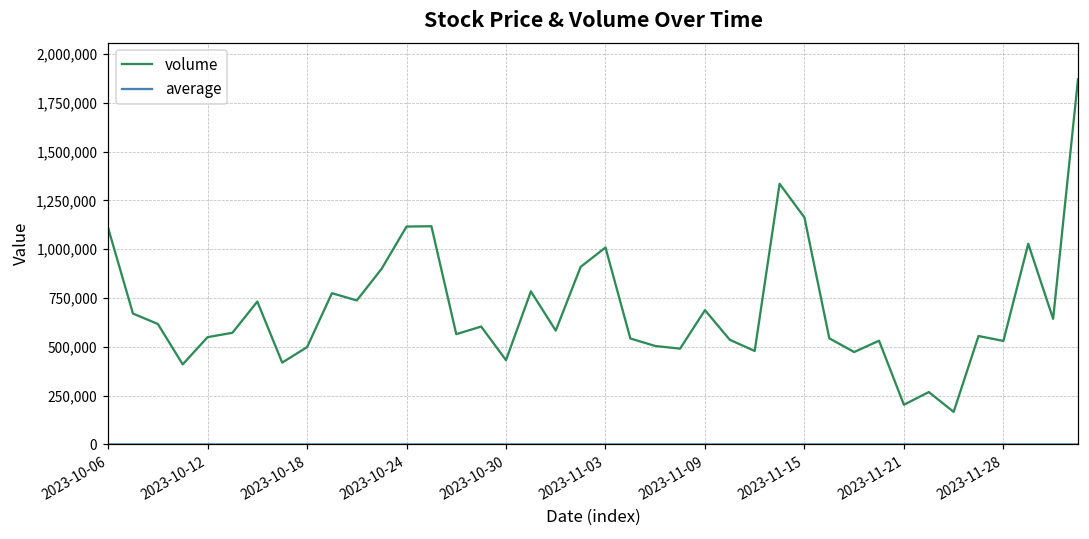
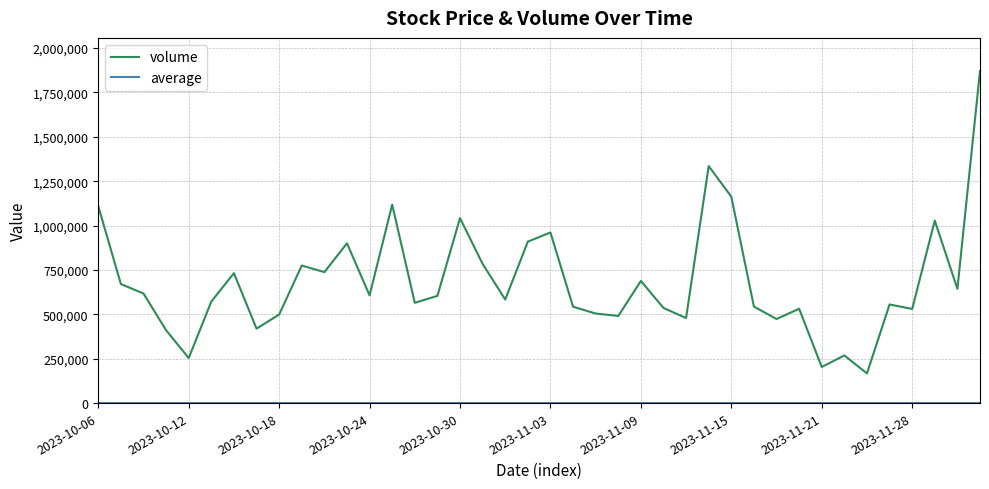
  {
    "volume": {
      "2023-10-06": "1,110,000",
-     "2023-10-12": "550,000",
+     "2023-10-12": "250,000",
      "2023-10-18": "500,000",
-     "2023-10-24": "1,120,000",
-     "2023-10-30": "430,000",
-     "2023-11-03": "1,010,000",
+     "2023-10-24": "610,000",
+     "2023-10-30": "1,040,000",
+     "2023-11-03": "960,000",
      "2023-11-09": "690,000",
      "2023-11-15": "1,160,000",
      "2023-11-21": "200,000",
      "2023-11-28": "530,000"
    },
    "average": {
      "2023-10-06": "0",
      "2023-10-12": "0",
      "2023-10-18": "0",
      "2023-10-24": "0",
      "2023-10-30": "0",
      "2023-11-03": "0",
      "2023-11-09": "0",
      "2023-11-15": "0",
      "2023-11-21": "0",
      "2023-11-28": "0"
    }
  }
